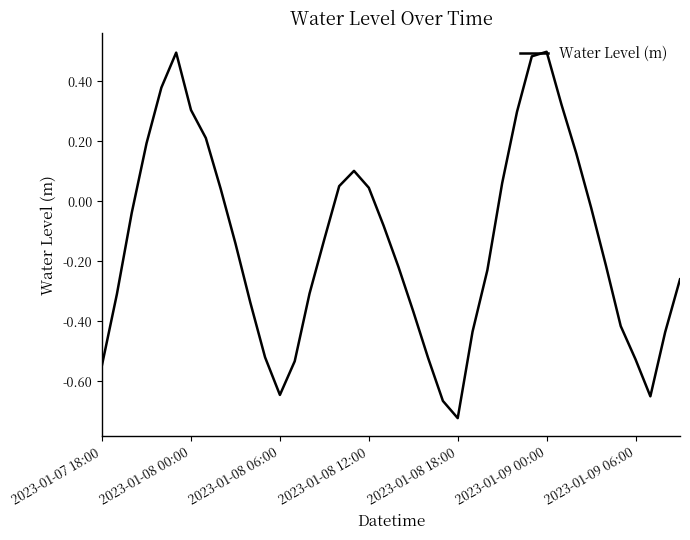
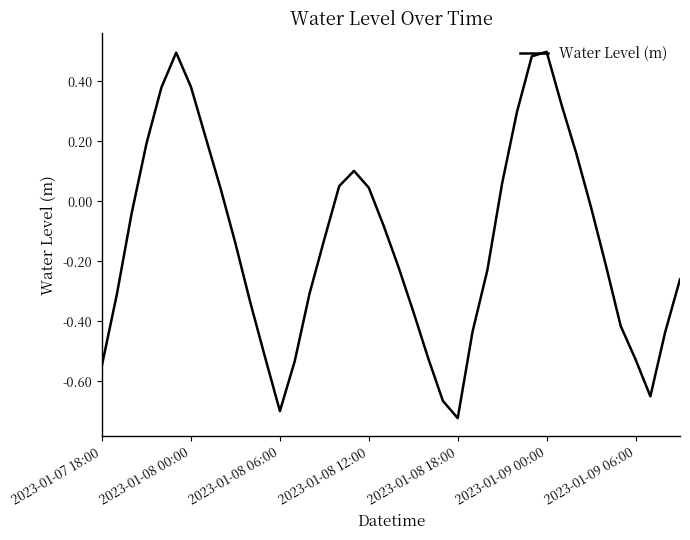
  {
    "2023-01-07 18:00": -0.54,
-   "2023-01-08 00:00": 0.30,
-   "2023-01-08 06:00": -0.64,
+   "2023-01-08 00:00": 0.38,
+   "2023-01-08 06:00": -0.70,
    "2023-01-08 12:00": 0.05,
    "2023-01-08 18:00": -0.72,
    "2023-01-09 00:00": 0.50,
    "2023-01-09 06:00": -0.53
  }
